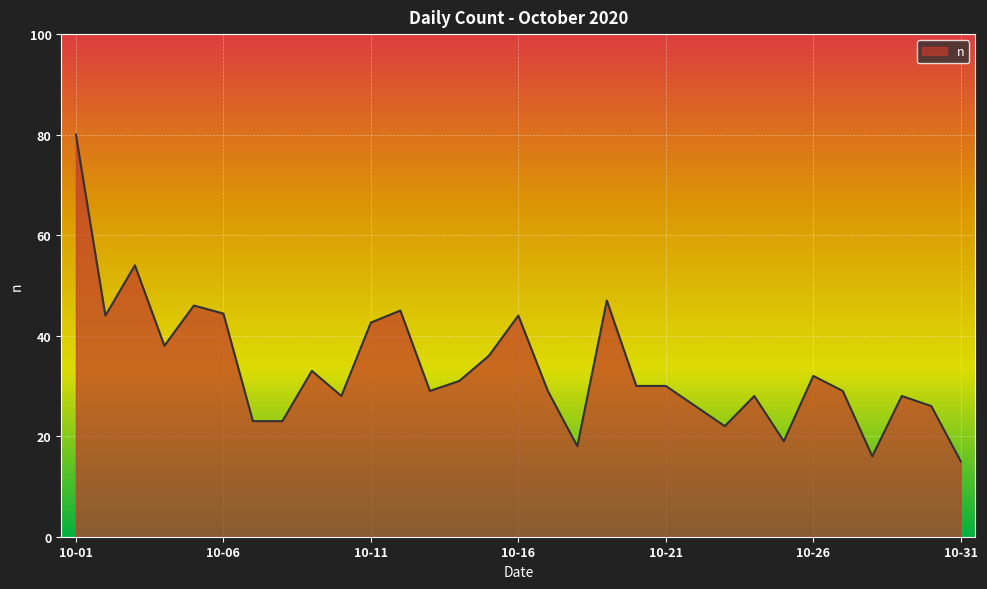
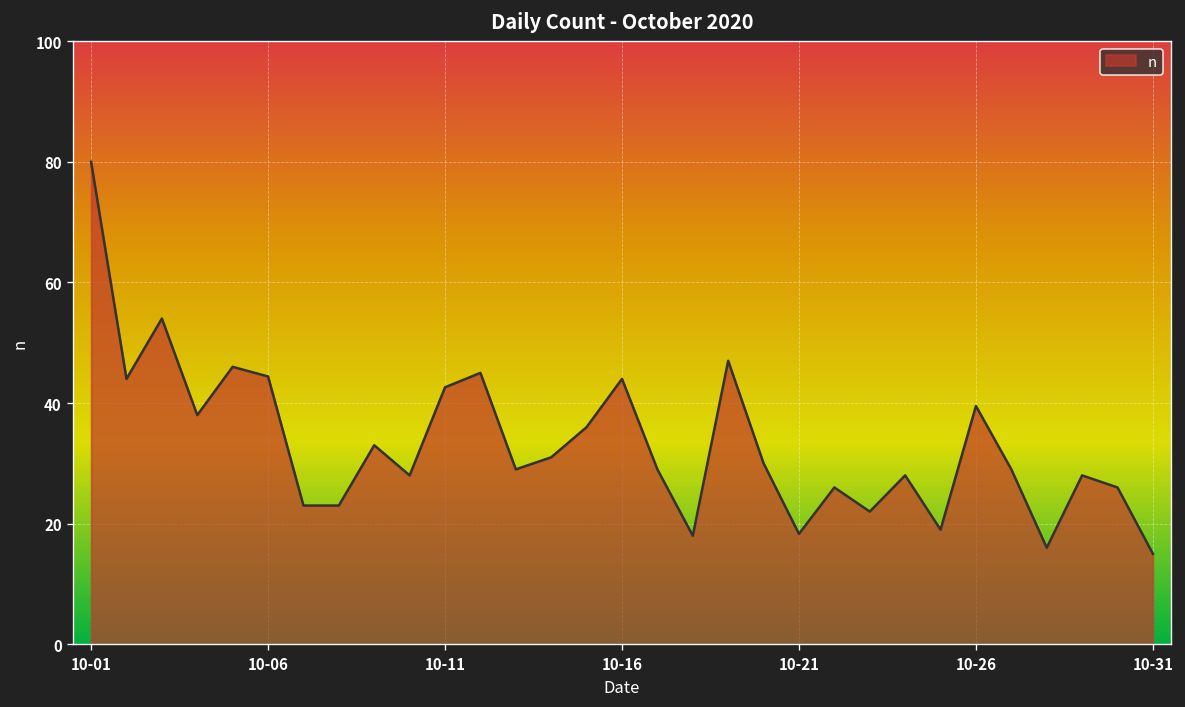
  {
    "10-01": 80,
    "10-06": 44,
    "10-11": 43,
    "10-16": 44,
-   "10-21": 30,
-   "10-26": 32,
+   "10-21": 18,
+   "10-26": 40,
    "10-31": 15
  }
